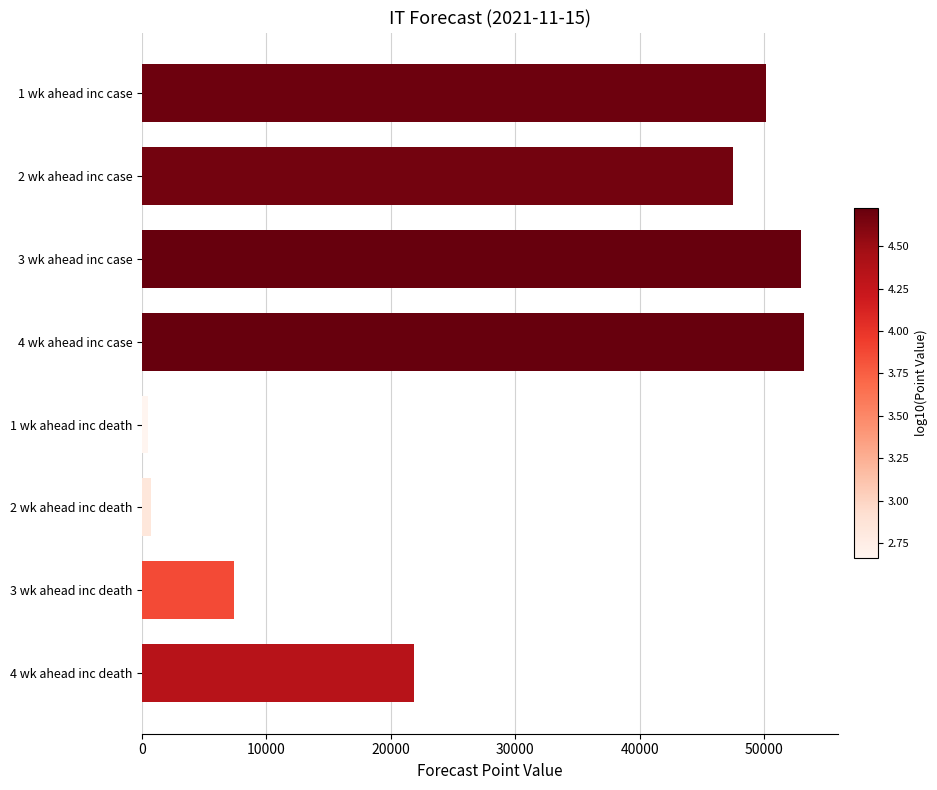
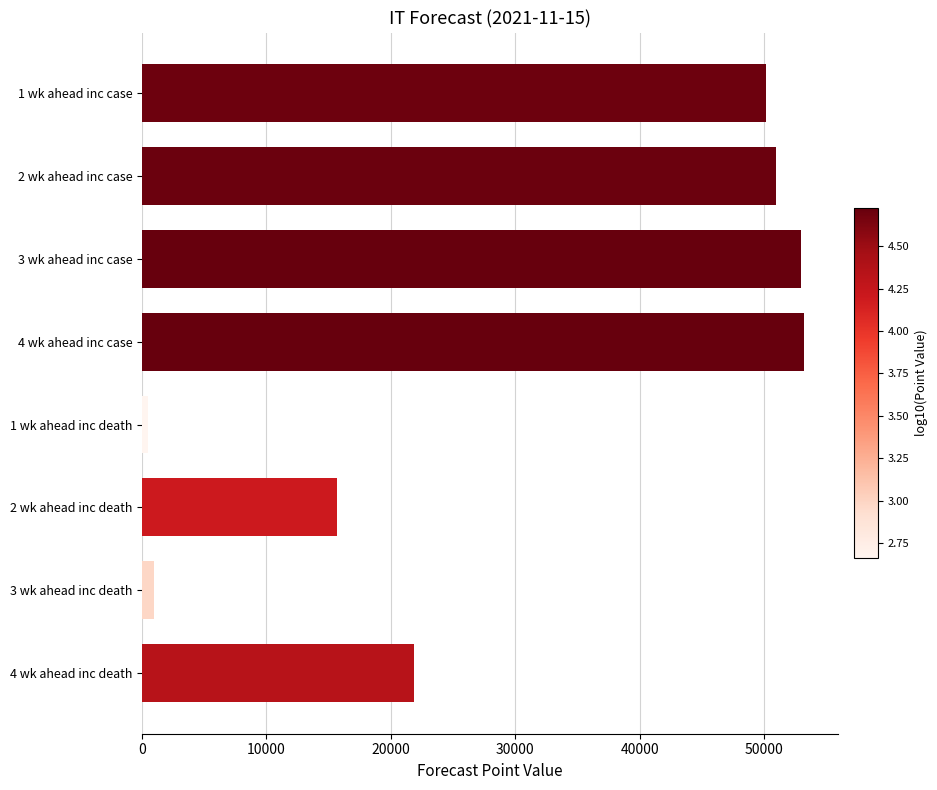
  {
    "1 wk ahead inc case": 50200,
-   "2 wk ahead inc case": 47500,
+   "2 wk ahead inc case": 51000,
    "3 wk ahead inc case": 53000,
    "4 wk ahead inc case": 53300,
    "1 wk ahead inc death": 500,
-   "2 wk ahead inc death": 700,
-   "3 wk ahead inc death": 7400,
+   "2 wk ahead inc death": 15600,
+   "3 wk ahead inc death": 1000,
    "4 wk ahead inc death": 21900
  }
